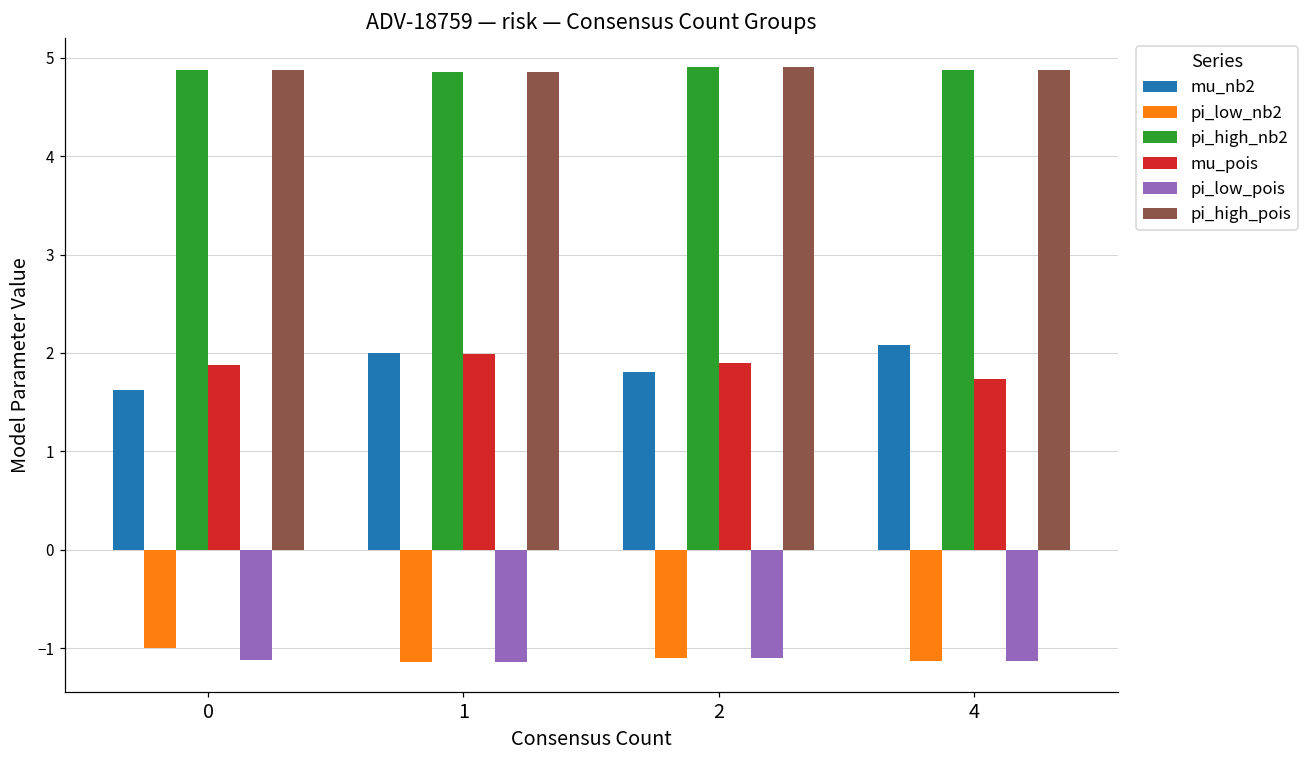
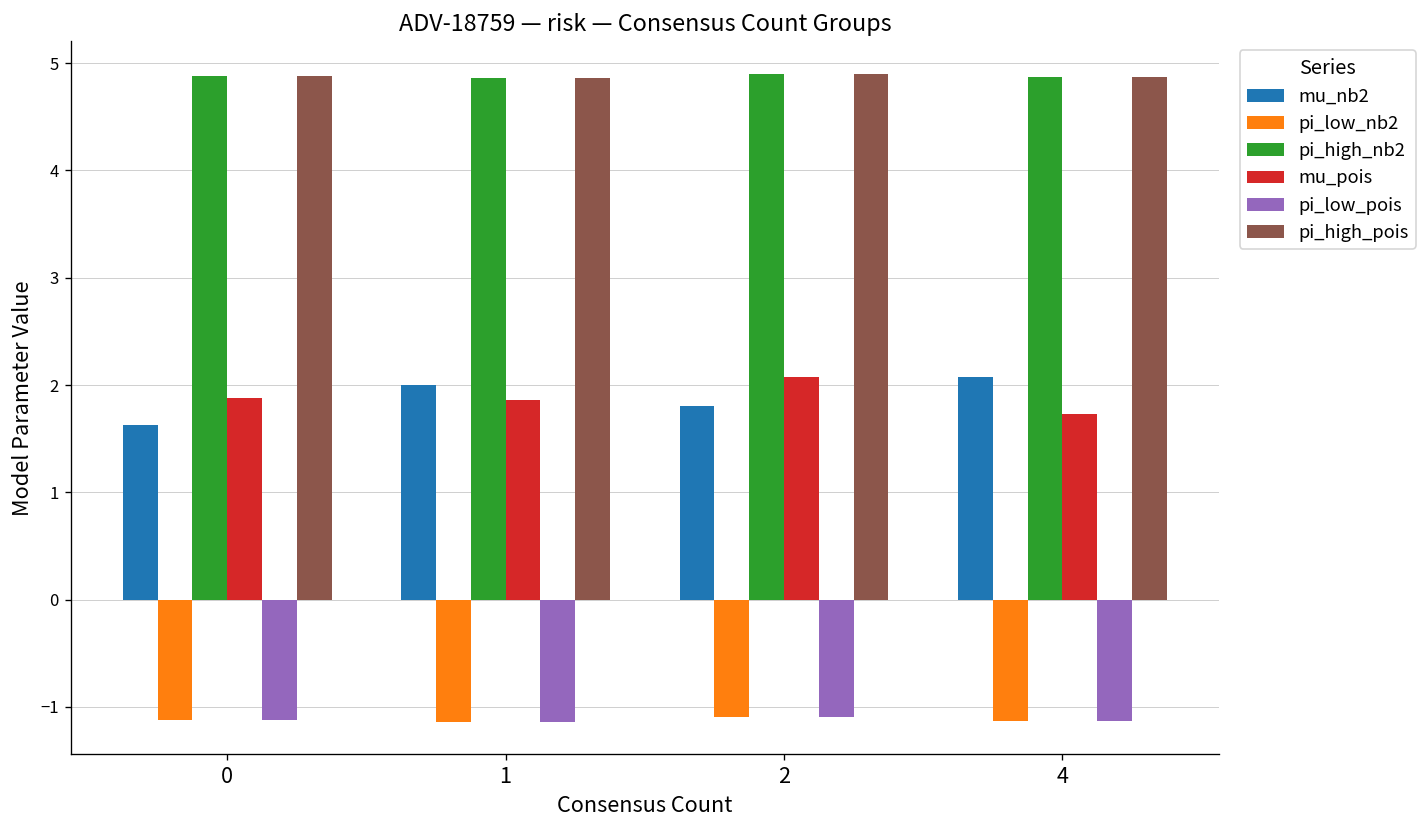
  {
    "mu_nb2": {
      "0": 1.6,
      "1": 2.0,
      "2": 1.8,
      "4": 2.1
    },
    "pi_low_nb2": {
-     "0": -1.0,
+     "0": -1.1,
      "1": -1.1,
      "2": -1.1,
      "4": -1.1
    },
    "pi_high_nb2": {
      "0": 4.9,
      "1": 4.9,
      "2": 4.9,
      "4": 4.9
    },
    "mu_pois": {
      "0": 1.9,
-     "1": 2.0,
-     "2": 1.9,
+     "1": 1.9,
+     "2": 2.1,
      "4": 1.7
    },
    "pi_low_pois": {
      "0": -1.1,
      "1": -1.1,
      "2": -1.1,
      "4": -1.1
    },
    "pi_high_pois": {
      "0": 4.9,
      "1": 4.9,
      "2": 4.9,
      "4": 4.9
    }
  }
